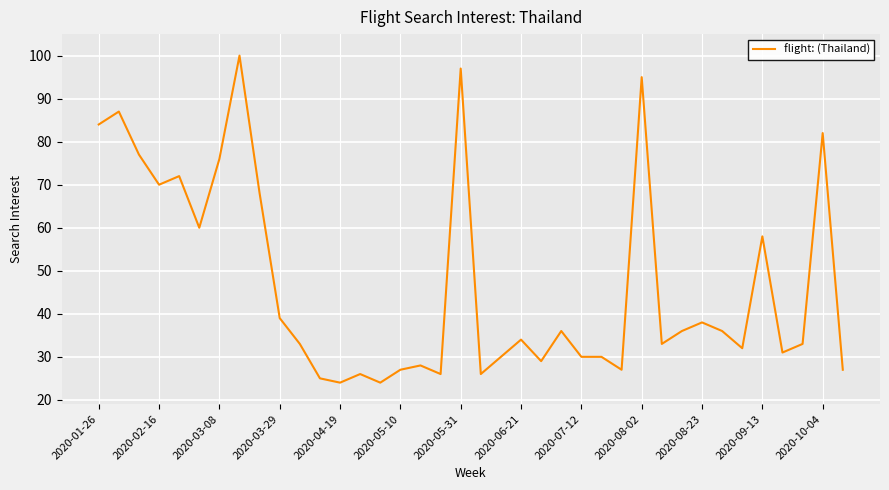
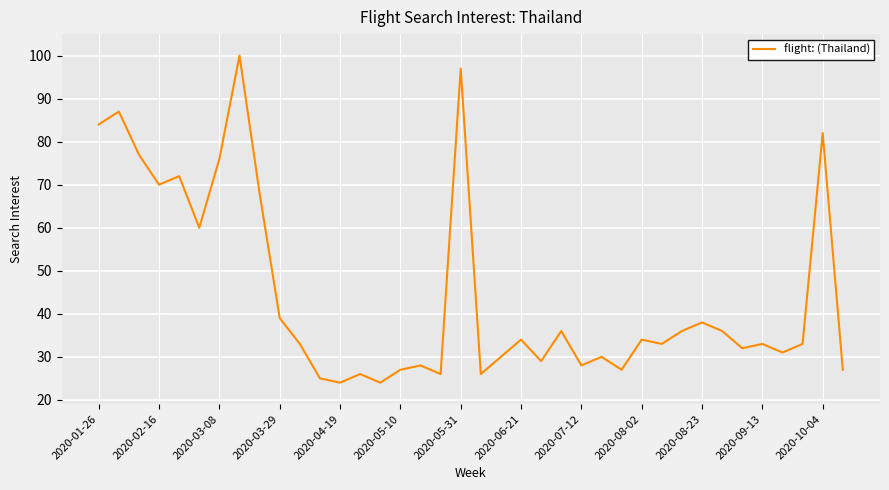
  {
    "2020-01-26": 84,
    "2020-02-16": 70,
    "2020-03-08": 76,
    "2020-03-29": 39,
    "2020-04-19": 24,
    "2020-05-10": 27,
    "2020-05-31": 97,
    "2020-06-21": 34,
-   "2020-07-12": 30,
-   "2020-08-02": 95,
+   "2020-07-12": 28,
+   "2020-08-02": 34,
    "2020-08-23": 38,
-   "2020-09-13": 58,
+   "2020-09-13": 33,
    "2020-10-04": 82
  }
